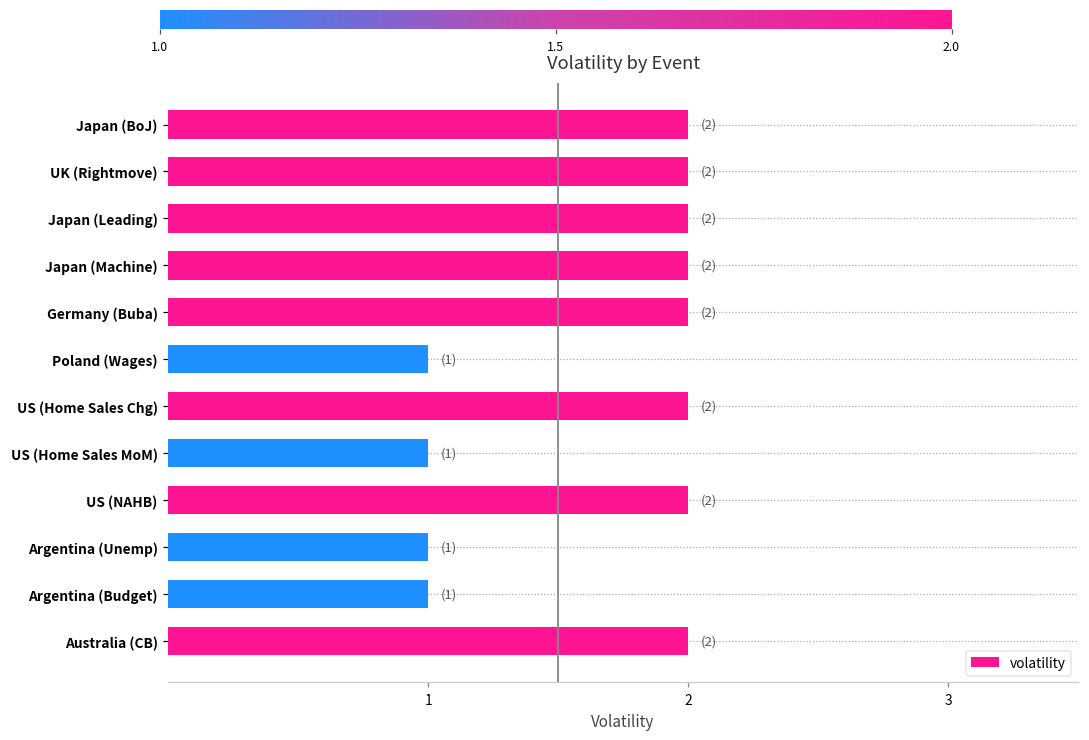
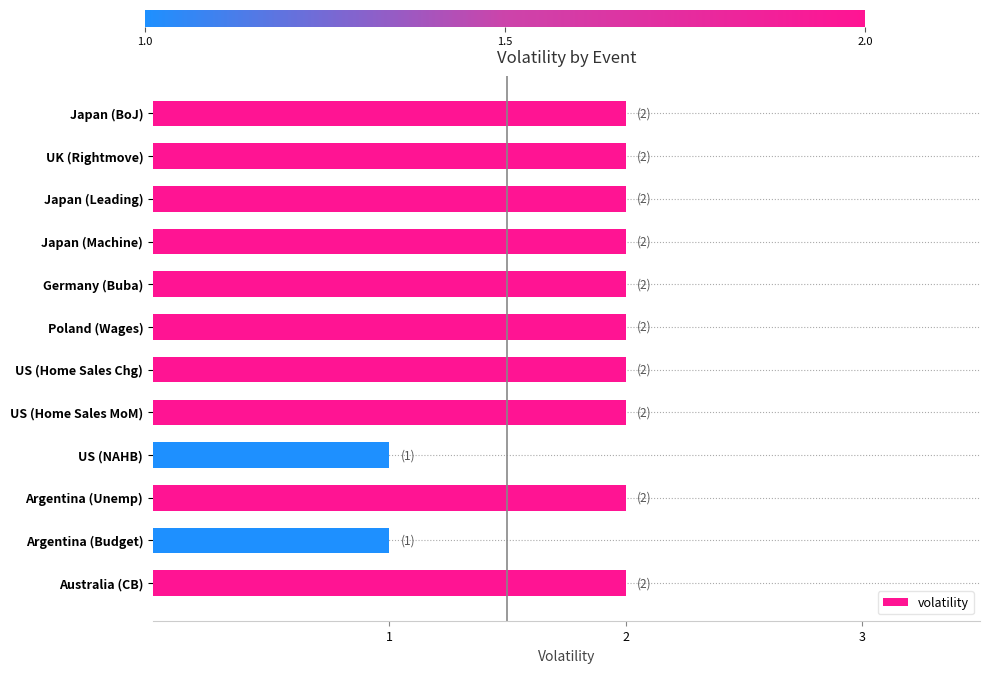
  {
    "Japan (BoJ)": "(2)",
    "UK (Rightmove)": "(2)",
    "Japan (Leading)": "(2)",
    "Japan (Machine)": "(2)",
    "Germany (Buba)": "(2)",
-   "Poland (Wages)": "(1)",
+   "Poland (Wages)": "(2)",
    "US (Home Sales Chg)": "(2)",
-   "US (Home Sales MoM)": "(1)",
-   "US (NAHB)": "(2)",
-   "Argentina (Unemp)": "(1)",
+   "US (Home Sales MoM)": "(2)",
+   "US (NAHB)": "(1)",
+   "Argentina (Unemp)": "(2)",
    "Argentina (Budget)": "(1)",
    "Australia (CB)": "(2)"
  }
